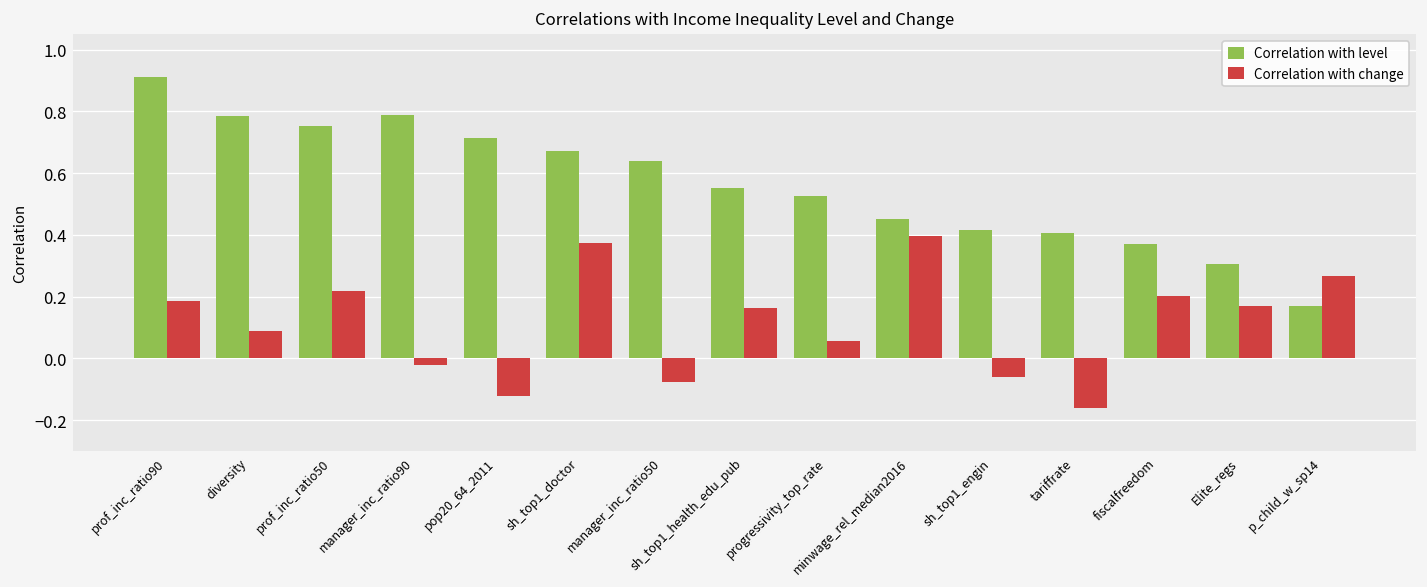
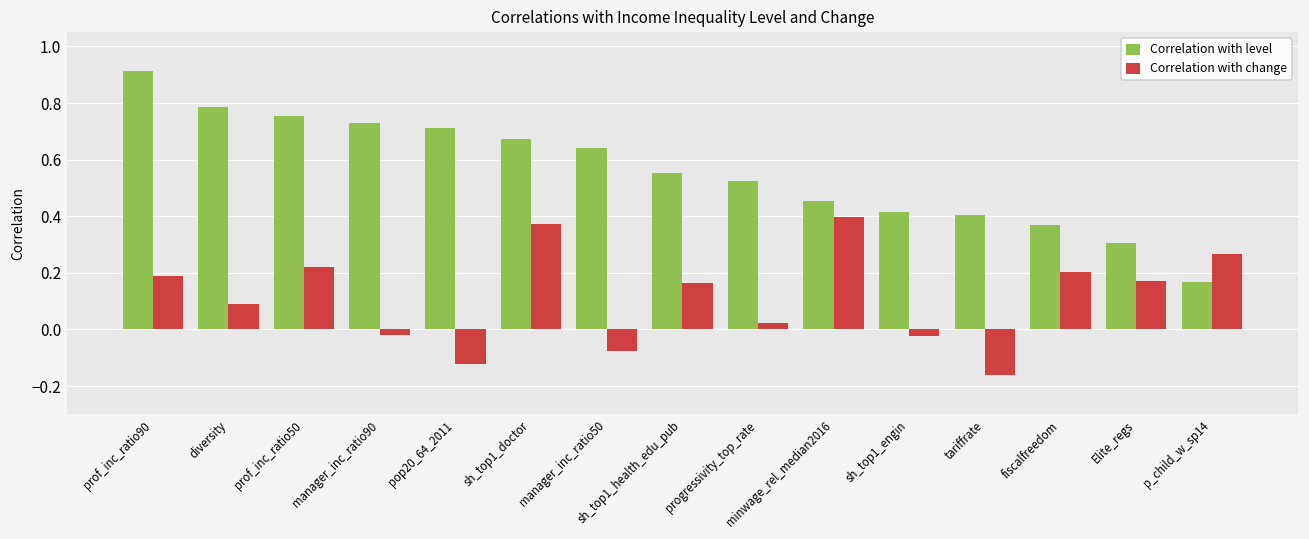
  {
    "Correlation with level": {
      "prof_inc_ratio90": 0.91,
      "diversity": 0.78,
      "prof_inc_ratio50": 0.75,
-     "manager_inc_ratio90": 0.79,
+     "manager_inc_ratio90": 0.73,
      "pop20_64_2011": 0.71,
      "sh_top1_doctor": 0.67,
      "manager_inc_ratio50": 0.64,
      "sh_top1_health_edu_pub": 0.55,
      "progressivity_top_rate": 0.52,
      "minwage_rel_median2016": 0.45,
      "sh_top1_engin": 0.42,
      "tariffrate": 0.41,
      "fiscalfreedom": 0.37,
      "Elite_regs": 0.31,
      "p_child_w_sp14": 0.17
    },
    "Correlation with change": {
      "prof_inc_ratio90": 0.19,
      "diversity": 0.09,
      "prof_inc_ratio50": 0.22,
      "manager_inc_ratio90": -0.02,
      "pop20_64_2011": -0.12,
      "sh_top1_doctor": 0.37,
      "manager_inc_ratio50": -0.08,
      "sh_top1_health_edu_pub": 0.16,
-     "progressivity_top_rate": 0.05,
+     "progressivity_top_rate": 0.02,
      "minwage_rel_median2016": 0.40,
-     "sh_top1_engin": -0.06,
+     "sh_top1_engin": -0.02,
      "tariffrate": -0.16,
      "fiscalfreedom": 0.20,
      "Elite_regs": 0.17,
      "p_child_w_sp14": 0.27
    }
  }
